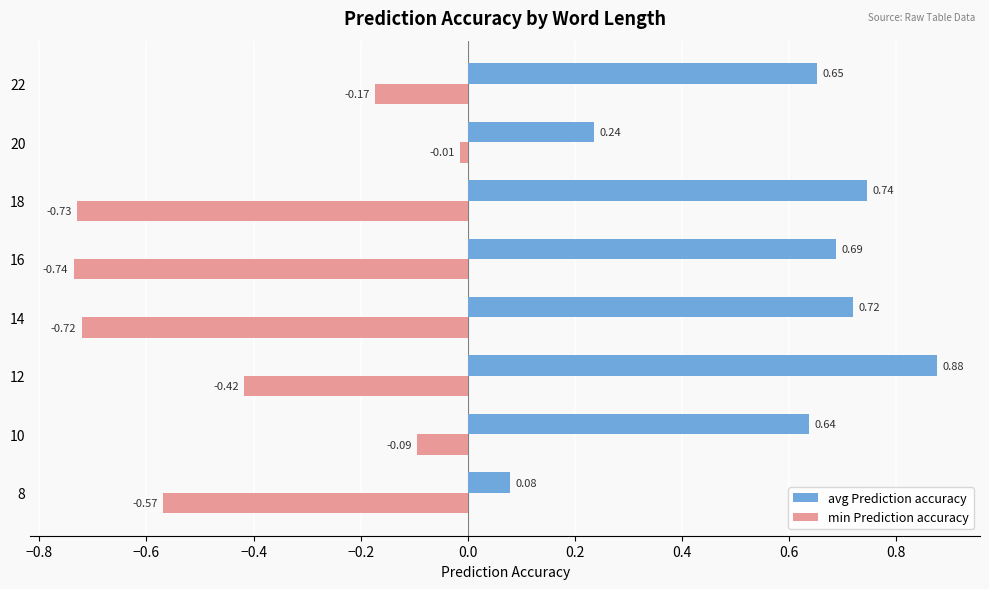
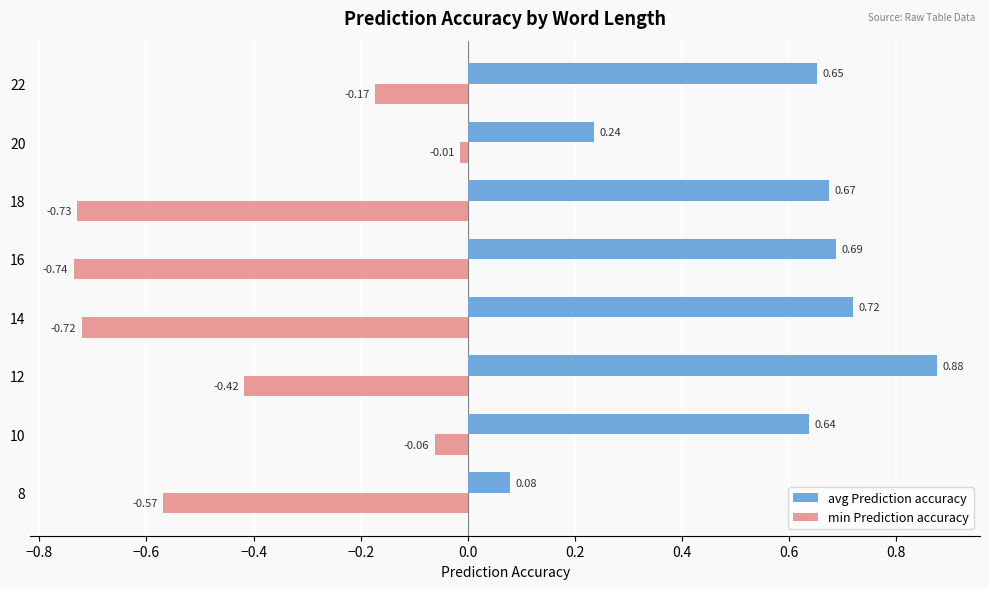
  {
    "avg Prediction accuracy": {
      "22": 0.65,
      "20": 0.24,
-     "18": 0.74,
+     "18": 0.67,
      "16": 0.69,
      "14": 0.72,
      "12": 0.88,
      "10": 0.64,
      "8": 0.08
    },
    "min Prediction accuracy": {
      "22": -0.17,
      "20": -0.01,
      "18": -0.73,
      "16": -0.74,
      "14": -0.72,
      "12": -0.42,
-     "10": -0.09,
+     "10": -0.06,
      "8": -0.57
    }
  }
